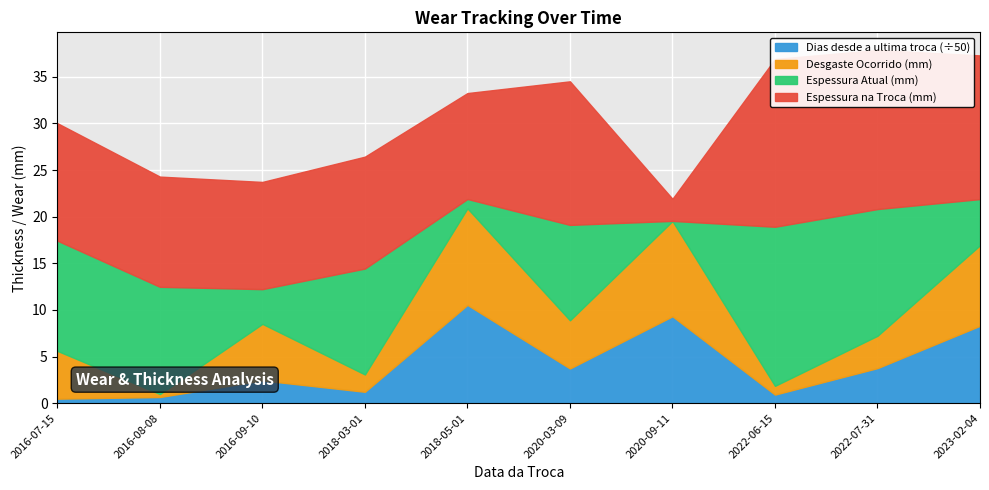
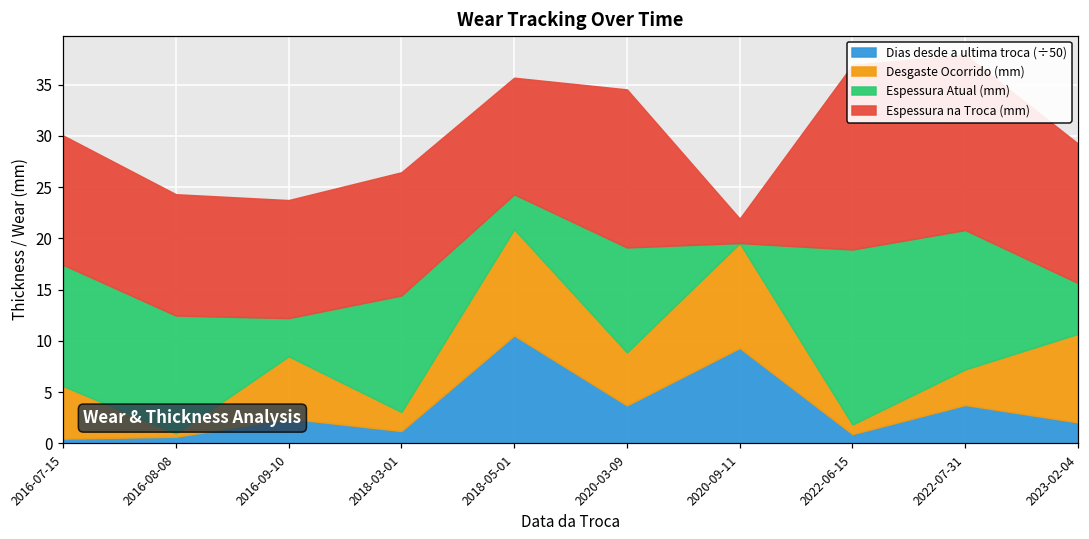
  {
    "Dias desde a ultima troca (÷50)": {
      "2016-07-15": 0,
      "2016-08-08": 1,
      "2018-03-01": 1,
      "2018-05-01": 11,
      "2020-03-09": 4,
      "2020-09-11": 9,
      "2022-06-15": 1,
      "2022-07-31": 4,
-     "2023-02-04": 8
+     "2023-02-04": 2
    },
    "Desgaste Ocorrido (mm)": {
      "2016-07-15": 5,
      "2016-08-08": 0,
      "2016-09-10": 6,
      "2018-03-01": 2,
      "2018-05-01": 10,
      "2020-03-09": 5,
      "2022-06-15": 1,
      "2022-07-31": 3,
      "2023-02-04": 9
    },
    "Espessura Atual (mm)": {
      "2016-07-15": 12,
      "2016-08-08": 12,
      "2016-09-10": 4,
      "2018-03-01": 11,
-     "2018-05-01": 1,
+     "2018-05-01": 3,
      "2020-03-09": 10,
      "2022-06-15": 17,
      "2022-07-31": 14,
      "2023-02-04": 5
    },
    "Espessura na Troca (mm)": {
      "2016-07-15": 13,
      "2016-08-08": 12,
      "2016-09-10": 12,
      "2018-03-01": 12,
      "2018-05-01": 11,
      "2020-03-09": 15,
      "2020-09-11": 2,
-     "2023-02-04": 15
+     "2023-02-04": 14
    }
  }
